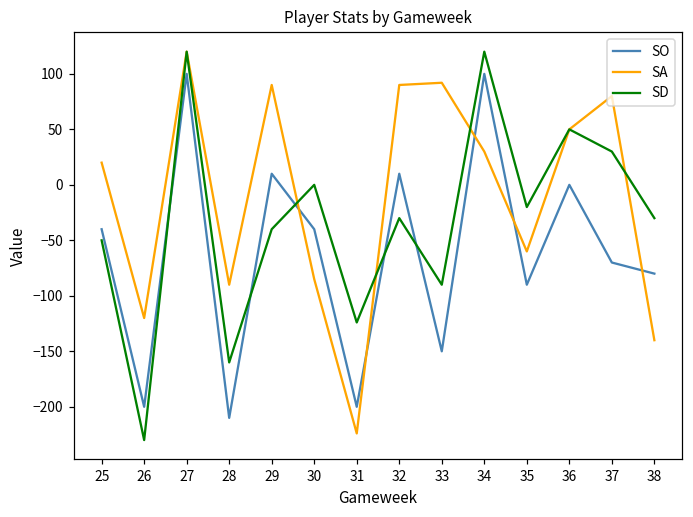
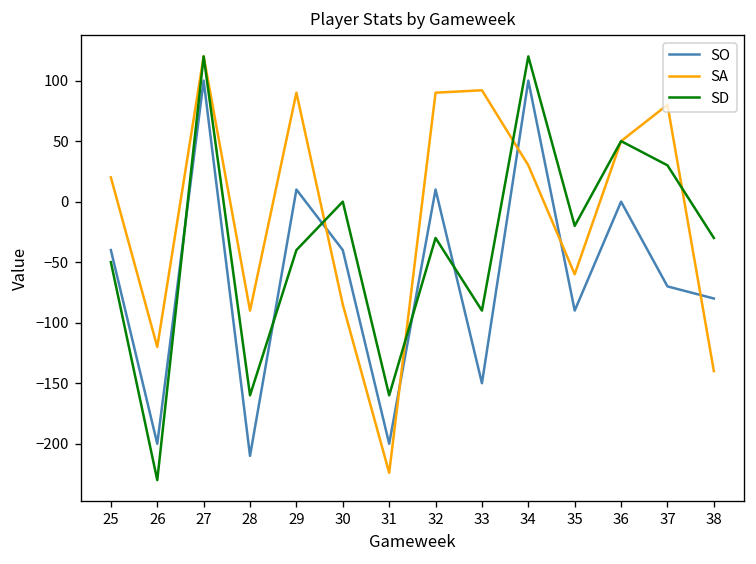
  {
    "SO": {
      "25": -40,
      "26": -200,
      "27": 100,
      "28": -210,
      "29": 10,
      "30": -40,
      "31": -200,
      "32": 10,
      "33": -150,
      "34": 100,
      "35": -90,
      "36": 0,
      "37": -70,
      "38": -80
    },
    "SA": {
      "25": 20,
      "26": -120,
      "28": -90,
      "29": 90,
      "30": -85,
      "31": -224,
      "32": 90,
      "33": 92,
      "34": 30,
      "35": -60,
      "38": -140
    },
    "SD": {
      "25": -50,
      "26": -230,
      "28": -160,
      "29": -40,
      "30": 0,
-     "31": -124,
+     "31": -160,
      "32": -30,
      "33": -90,
      "34": 120,
      "35": -20,
      "37": 30,
      "38": -30
    }
  }
